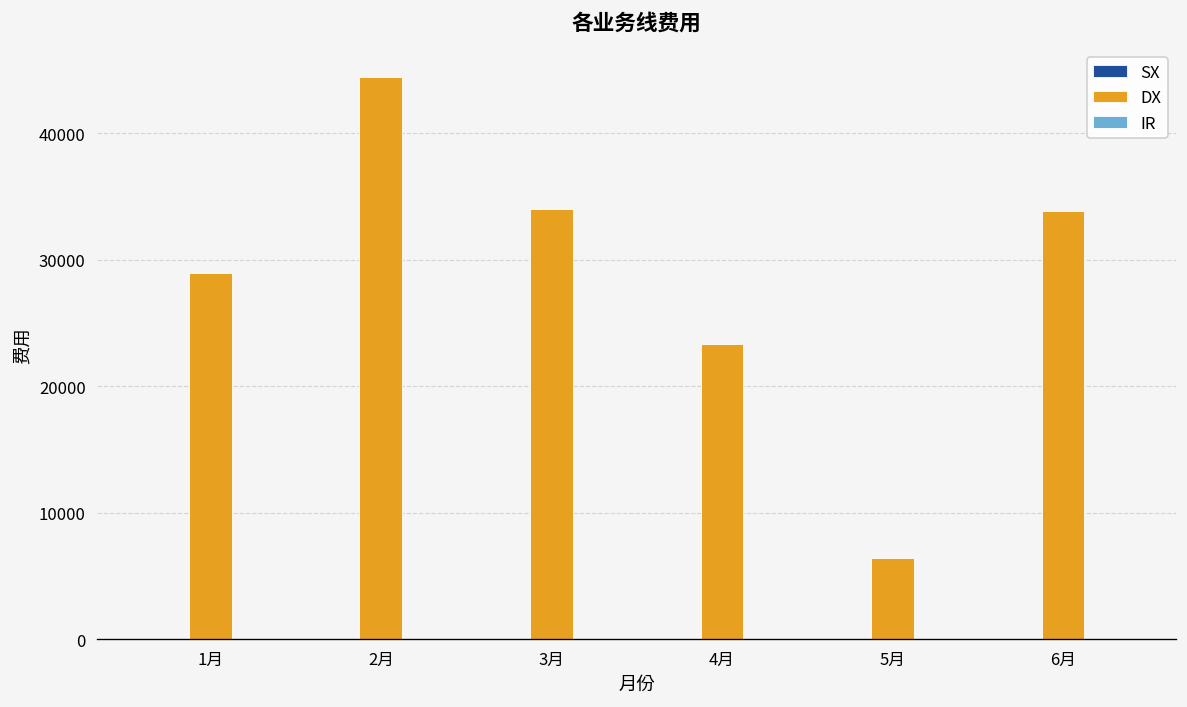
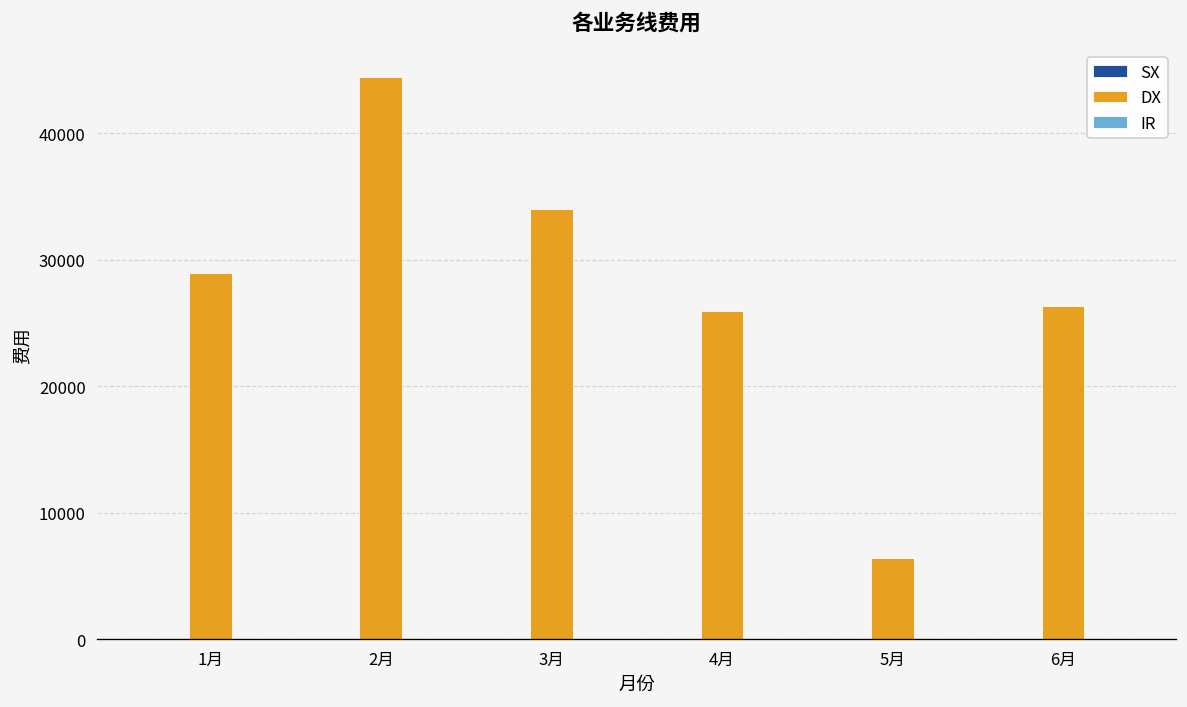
  {
    "SX": {
      "1月": 0,
      "2月": 0,
      "3月": 0,
      "4月": 0,
      "5月": 0,
      "6月": 0
    },
    "DX": {
      "1月": 29000,
      "2月": 44400,
      "3月": 34000,
-     "4月": 23300,
+     "4月": 25900,
      "5月": 6400,
-     "6月": 33800
+     "6月": 26300
    },
    "IR": {
      "1月": 0,
      "2月": 0,
      "3月": 0,
      "4月": 0,
      "5月": 0,
      "6月": 0
    }
  }
